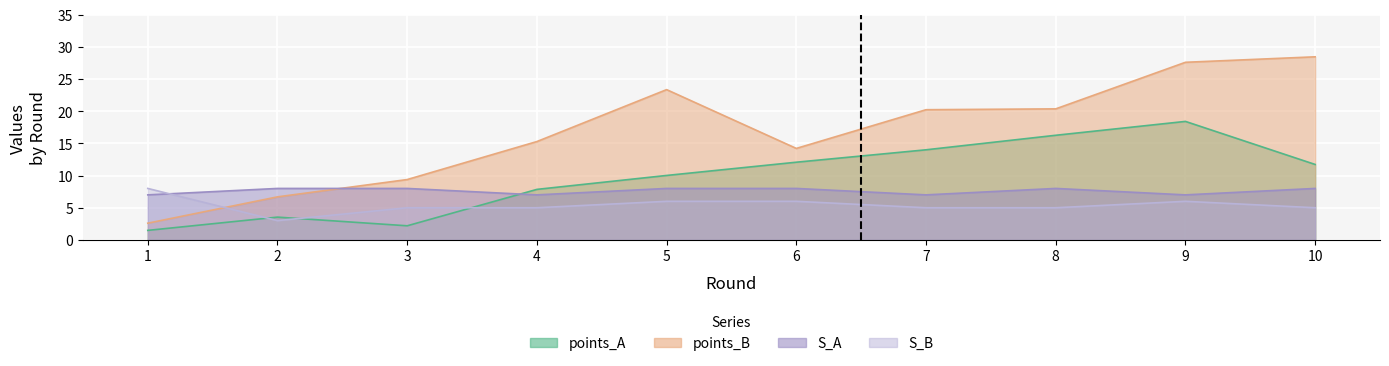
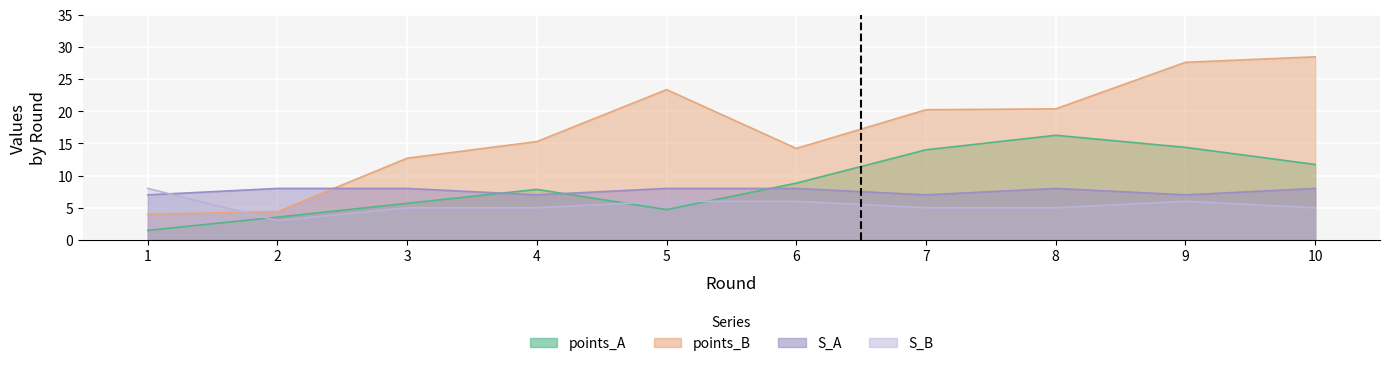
  {
    "points_A": {
      "1": 1,
      "2": 4,
-     "3": 2,
+     "3": 6,
      "4": 8,
-     "5": 10,
-     "6": 12,
+     "5": 5,
+     "6": 9,
      "7": 14,
      "8": 16,
-     "9": 18,
+     "9": 14,
      "10": 12
    },
    "points_B": {
-     "1": 3,
-     "2": 7,
-     "3": 9,
+     "1": 4,
+     "2": 4,
+     "3": 13,
      "4": 15,
      "5": 23,
      "6": 14,
      "7": 20,
      "8": 20,
      "9": 28,
      "10": 28
    }
  }
